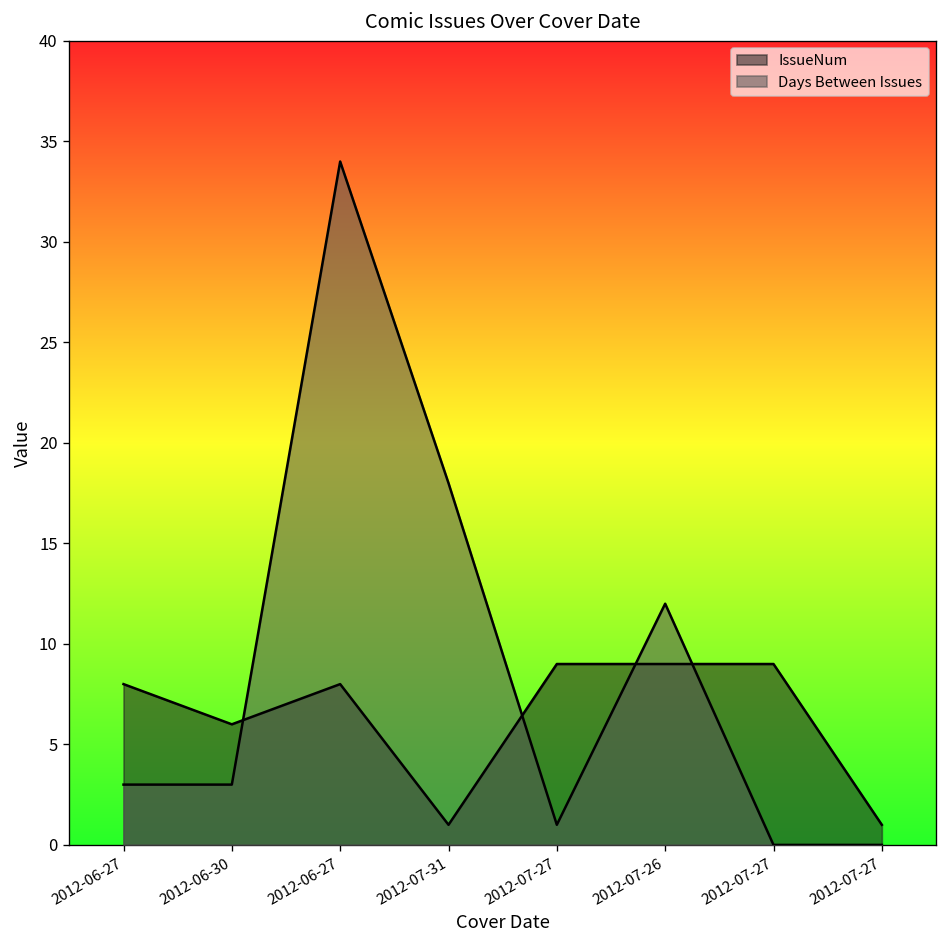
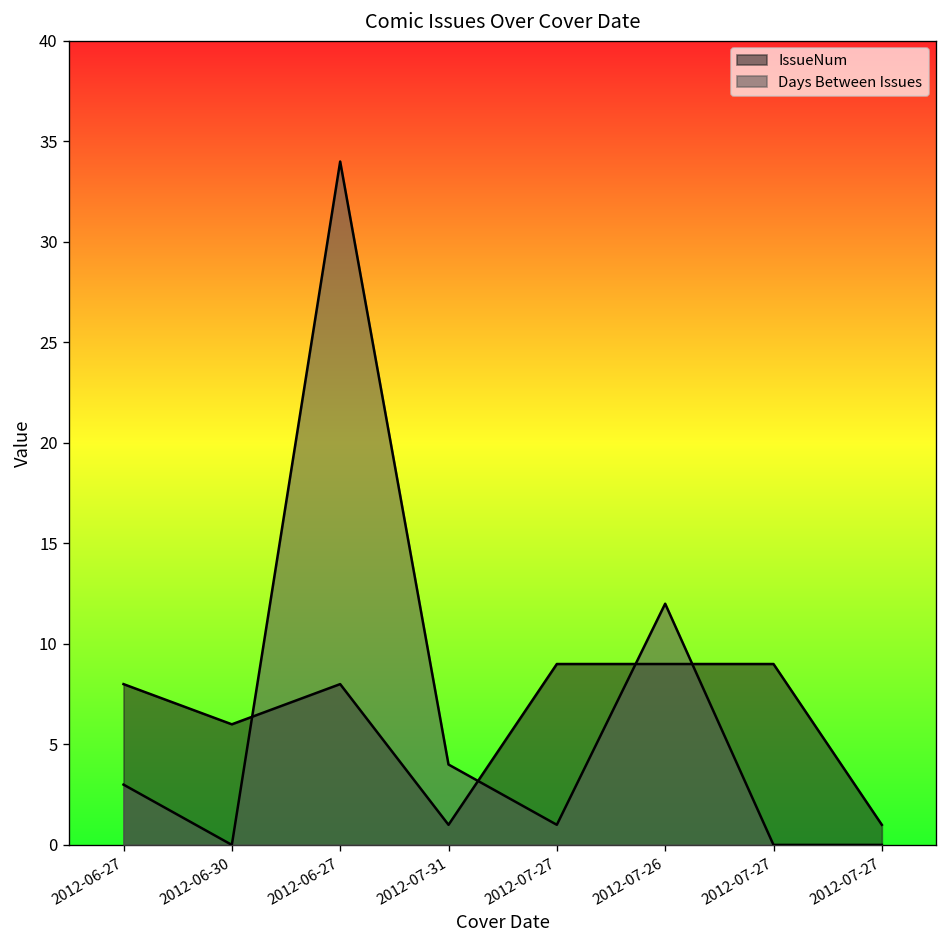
  {
    "IssueNum": {
      "2012-06-30": 6,
      "2012-07-31": 1,
      "2012-07-26": 9
    },
    "Days Between Issues": {
-     "2012-06-30": 3,
-     "2012-07-31": 18,
+     "2012-06-30": 0,
+     "2012-07-31": 4,
      "2012-07-26": 12
    }
  }
